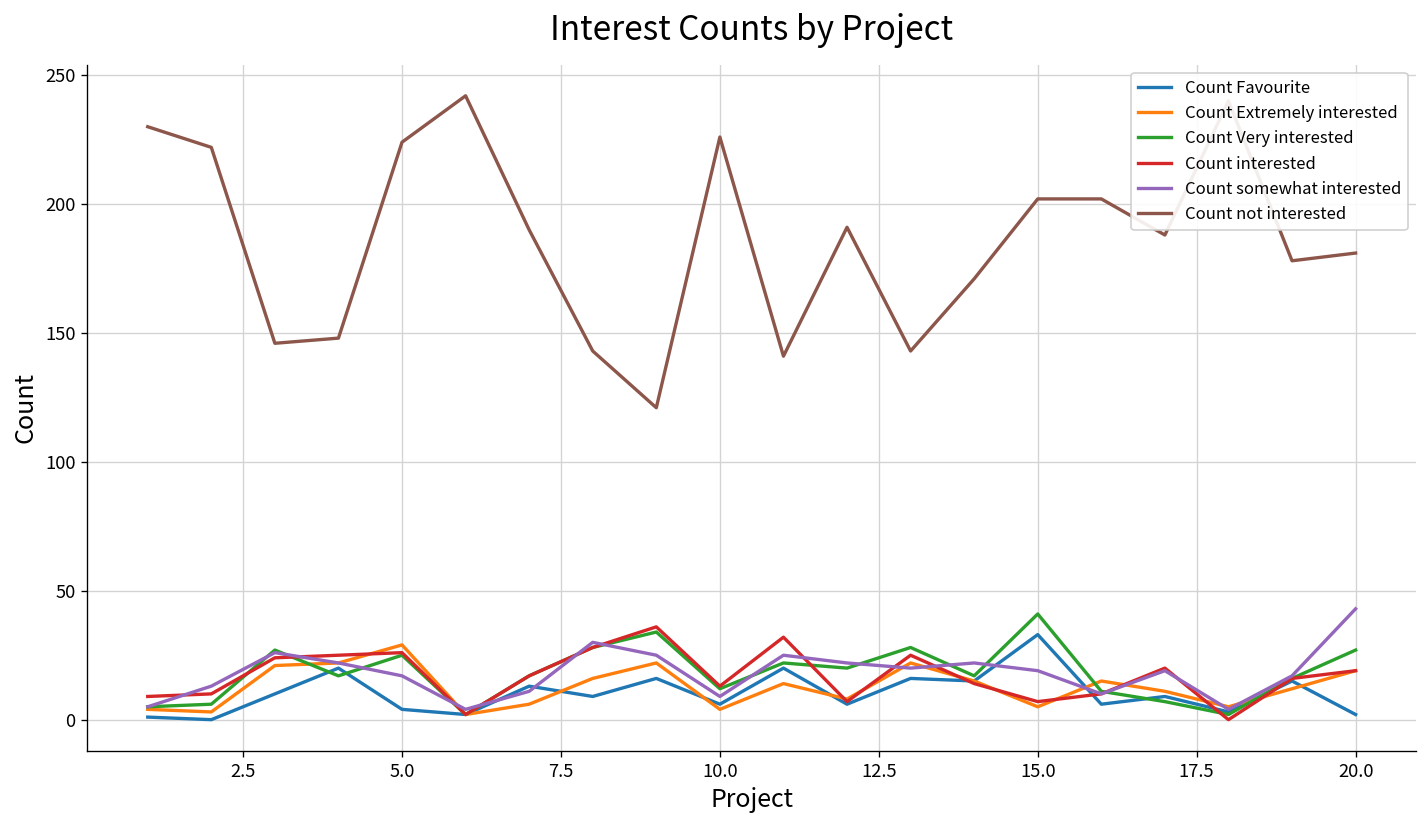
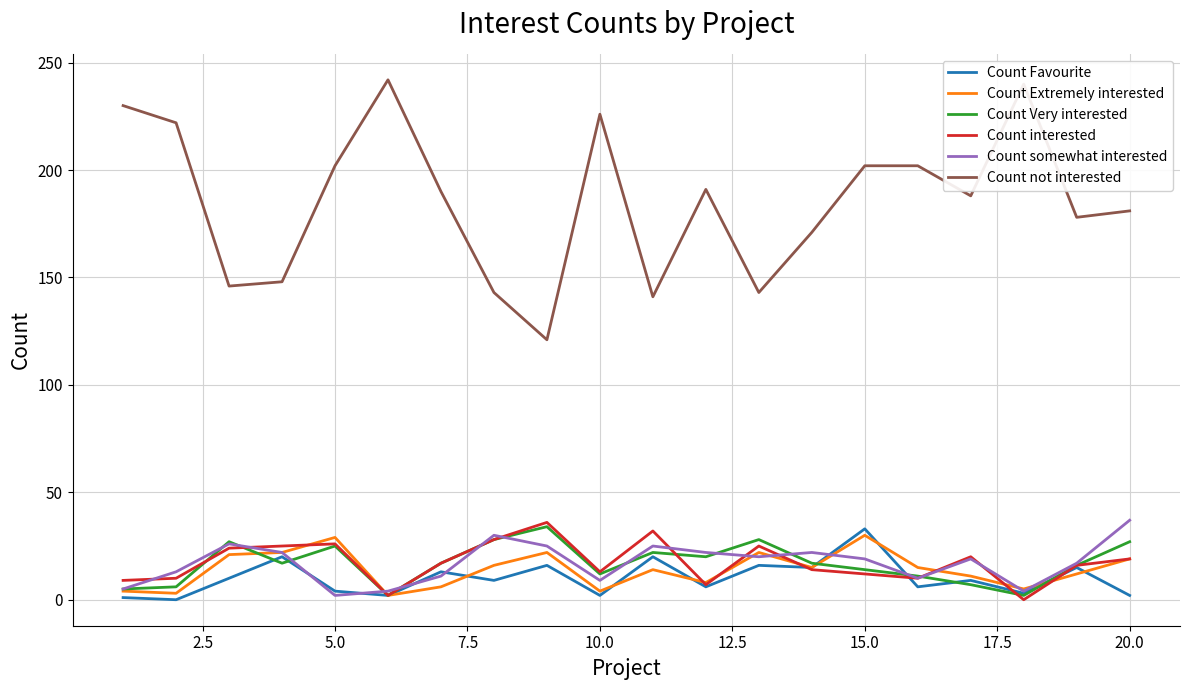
  {
    "Count Favourite": {
      "5.0": 4,
-     "10.0": 6,
+     "10.0": 2,
      "15.0": 33,
      "20.0": 2
    },
    "Count Extremely interested": {
      "5.0": 29,
      "10.0": 4,
-     "15.0": 5
+     "15.0": 30
    },
    "Count Very interested": {
-     "15.0": 41,
+     "15.0": 14,
      "20.0": 27
    },
    "Count interested": {
-     "15.0": 7
+     "15.0": 12
    },
    "Count somewhat interested": {
-     "5.0": 17,
+     "5.0": 2,
      "10.0": 9,
      "15.0": 19,
-     "20.0": 43
+     "20.0": 37
    },
    "Count not interested": {
-     "5.0": 224,
+     "5.0": 202,
      "10.0": 226,
      "15.0": 202,
      "20.0": 181
    }
  }
